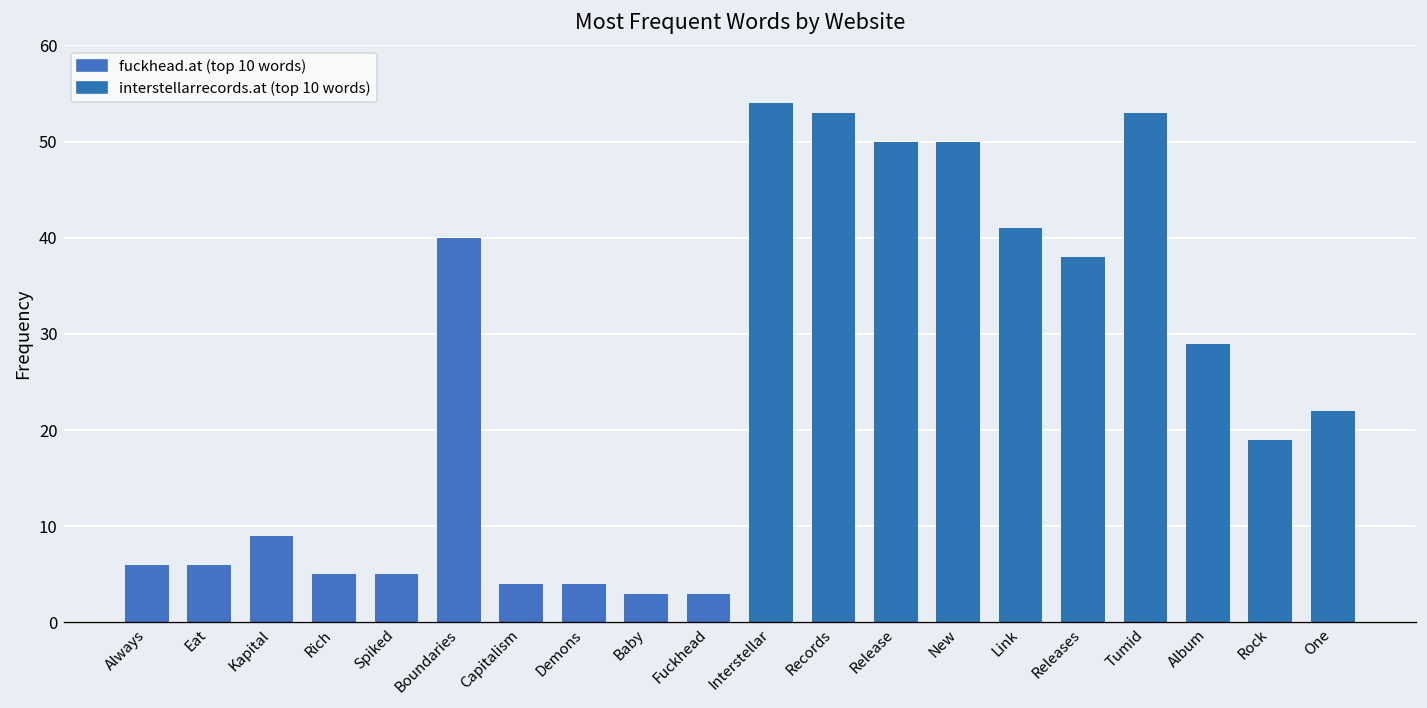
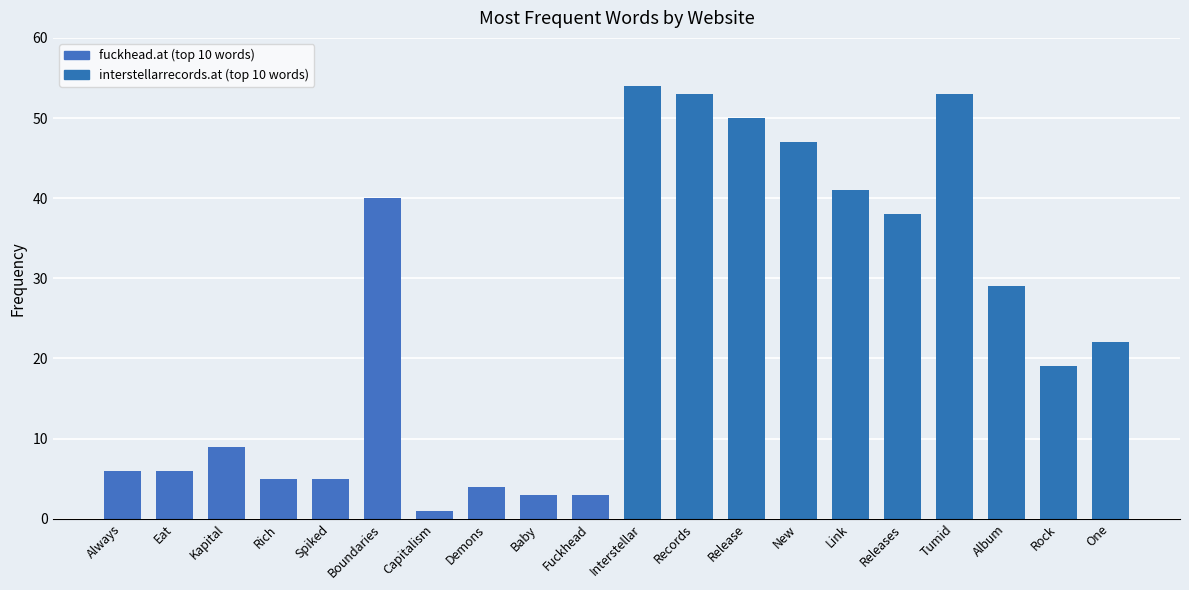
  {
    "Always": 6,
    "Eat": 6,
    "Kapital": 9,
    "Rich": 5,
    "Spiked": 5,
    "Boundaries": 40,
-   "Capitalism": 4,
+   "Capitalism": 1,
    "Demons": 4,
    "Baby": 3,
    "Fuckhead": 3,
    "Interstellar": 54,
    "Records": 53,
    "Release": 50,
-   "New": 50,
+   "New": 47,
    "Link": 41,
    "Releases": 38,
    "Tumid": 53,
    "Album": 29,
    "Rock": 19,
    "One": 22
  }
